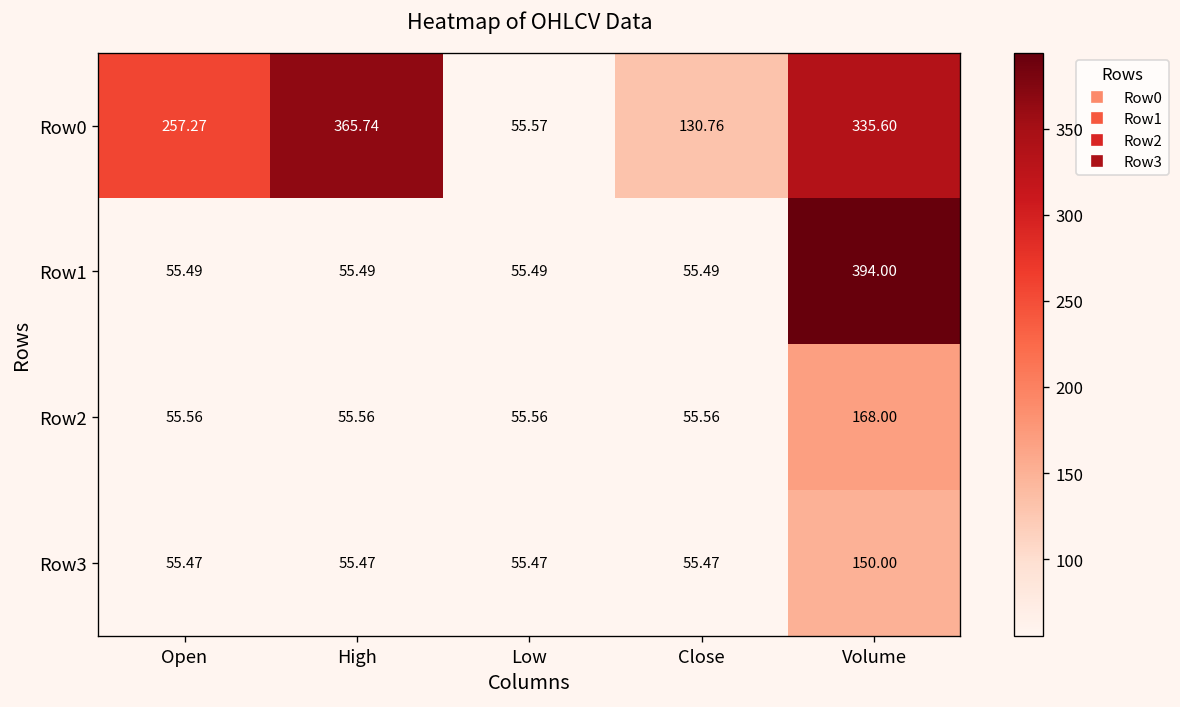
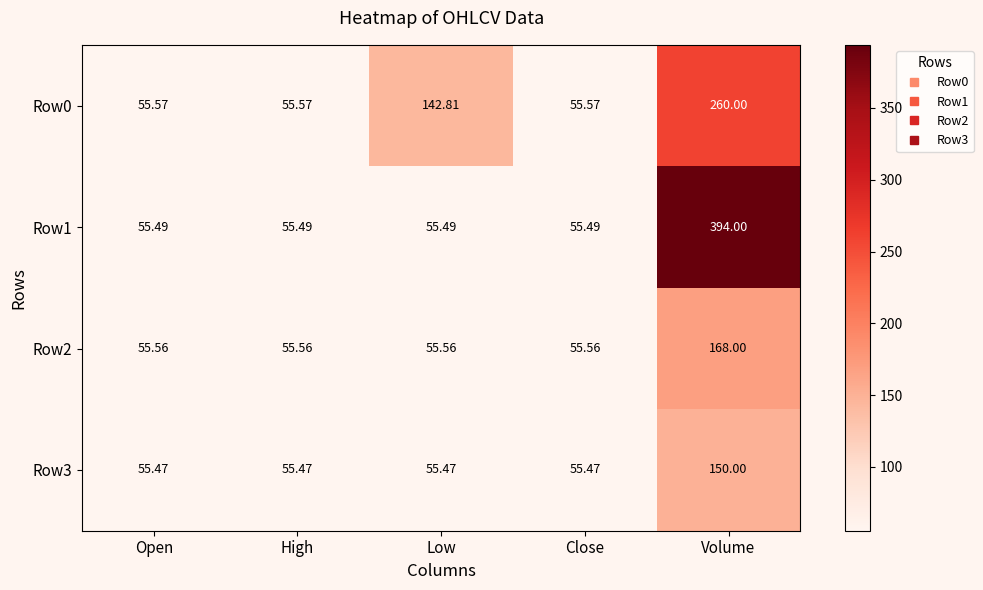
  {
    "Row0": {
-     "Open": 257.27,
-     "High": 365.74,
-     "Low": 55.57,
-     "Close": 130.76,
-     "Volume": 335.60
+     "Open": 55.57,
+     "High": 55.57,
+     "Low": 142.81,
+     "Close": 55.57,
+     "Volume": 260.00
    },
    "Row1": {
      "Open": 55.49,
      "High": 55.49,
      "Low": 55.49,
      "Close": 55.49,
      "Volume": 394.00
    },
    "Row2": {
      "Open": 55.56,
      "High": 55.56,
      "Low": 55.56,
      "Close": 55.56,
      "Volume": 168.00
    },
    "Row3": {
      "Open": 55.47,
      "High": 55.47,
      "Low": 55.47,
      "Close": 55.47,
      "Volume": 150.00
    }
  }
